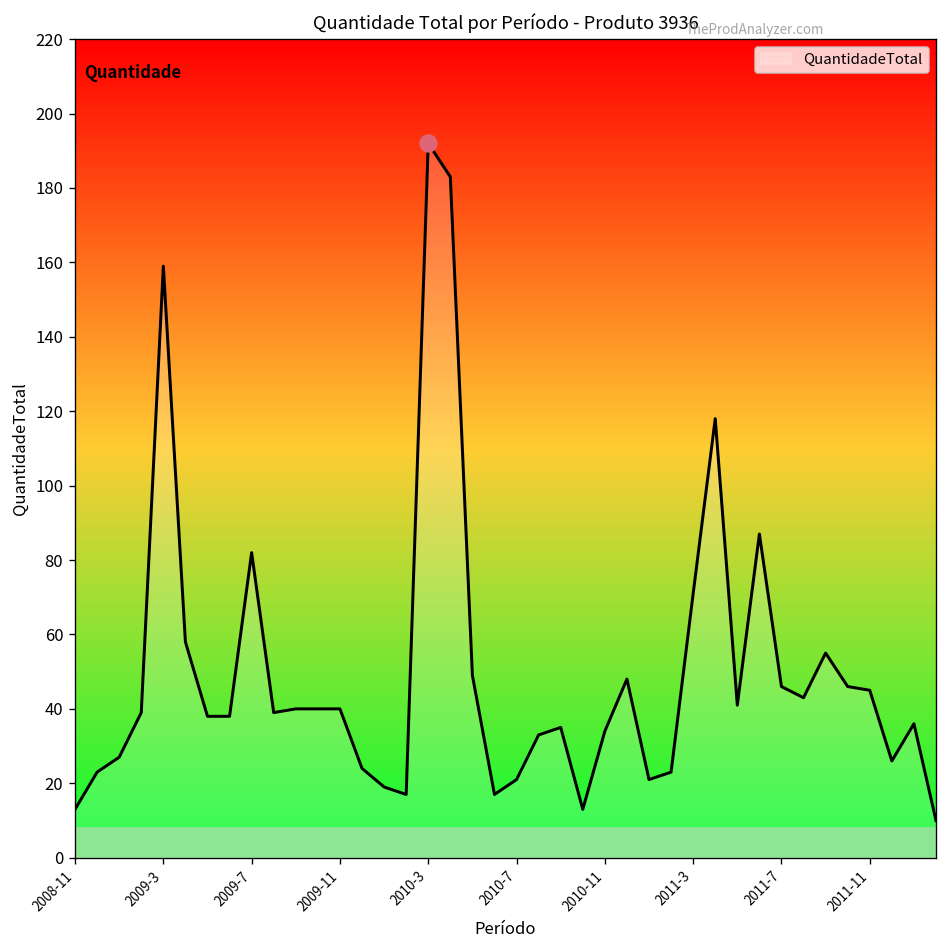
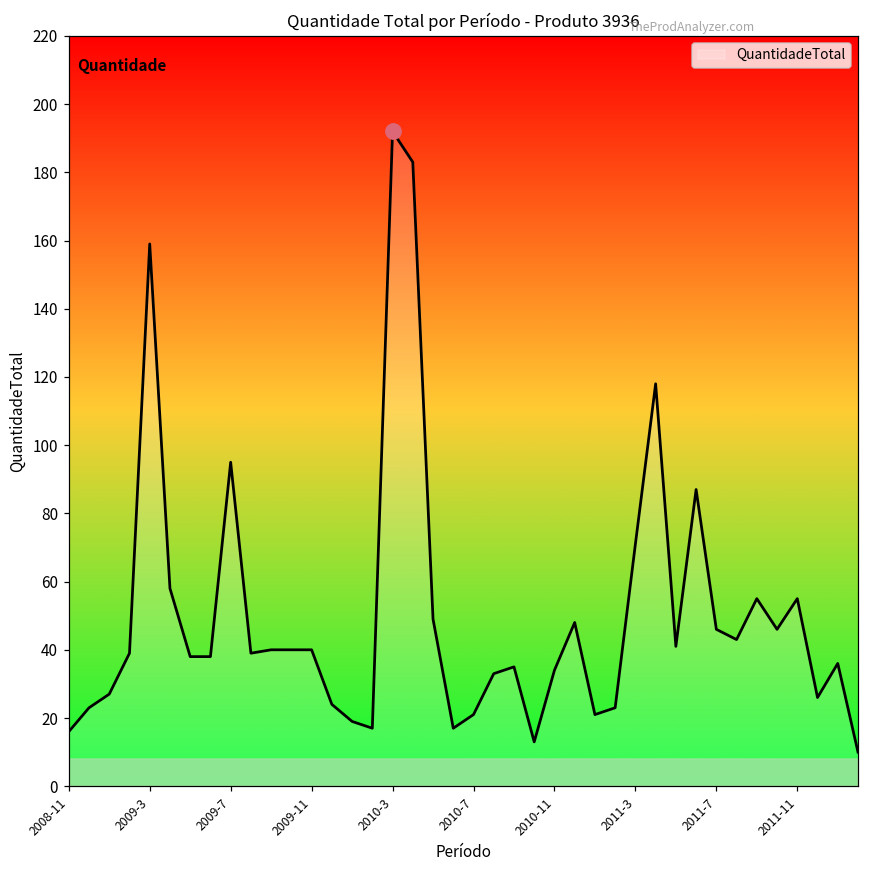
  {
    "QuantidadeTotal": {
-     "2008-11": 13,
+     "2008-11": 16,
      "2009-3": 159,
-     "2009-7": 82,
+     "2009-7": 95,
      "2009-11": 40,
      "2010-7": 21,
      "2010-11": 34,
      "2011-3": 71,
      "2011-7": 46,
-     "2011-11": 45
+     "2011-11": 55
    }
  }
